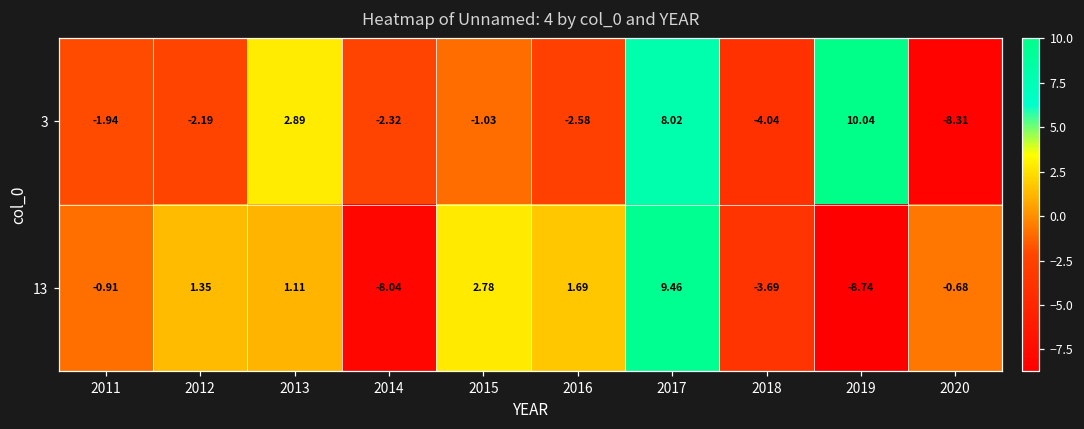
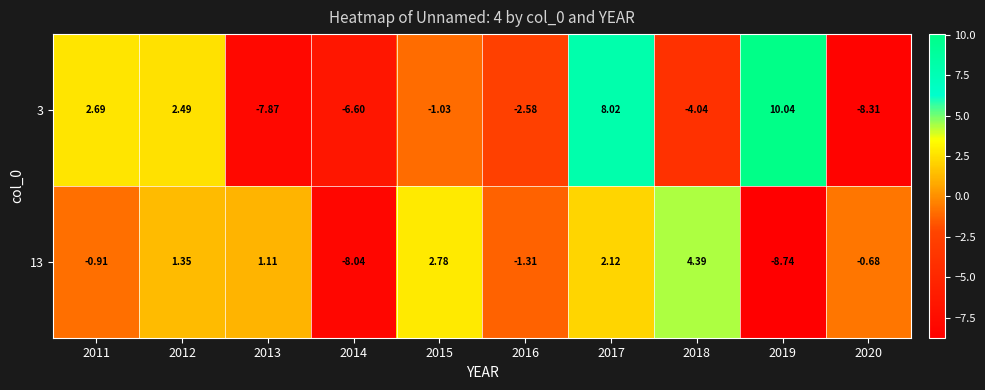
  {
    "3": {
-     "2011": -1.94,
-     "2012": -2.19,
-     "2013": 2.89,
-     "2014": -2.32,
+     "2011": 2.69,
+     "2012": 2.49,
+     "2013": -7.87,
+     "2014": -6.60,
      "2015": -1.03,
      "2016": -2.58,
      "2017": 8.02,
      "2018": -4.04,
      "2019": 10.04,
      "2020": -8.31
    },
    "13": {
      "2011": -0.91,
      "2012": 1.35,
      "2013": 1.11,
      "2014": -8.04,
      "2015": 2.78,
-     "2016": 1.69,
-     "2017": 9.46,
-     "2018": -3.69,
+     "2016": -1.31,
+     "2017": 2.12,
+     "2018": 4.39,
      "2019": -8.74,
      "2020": -0.68
    }
  }
